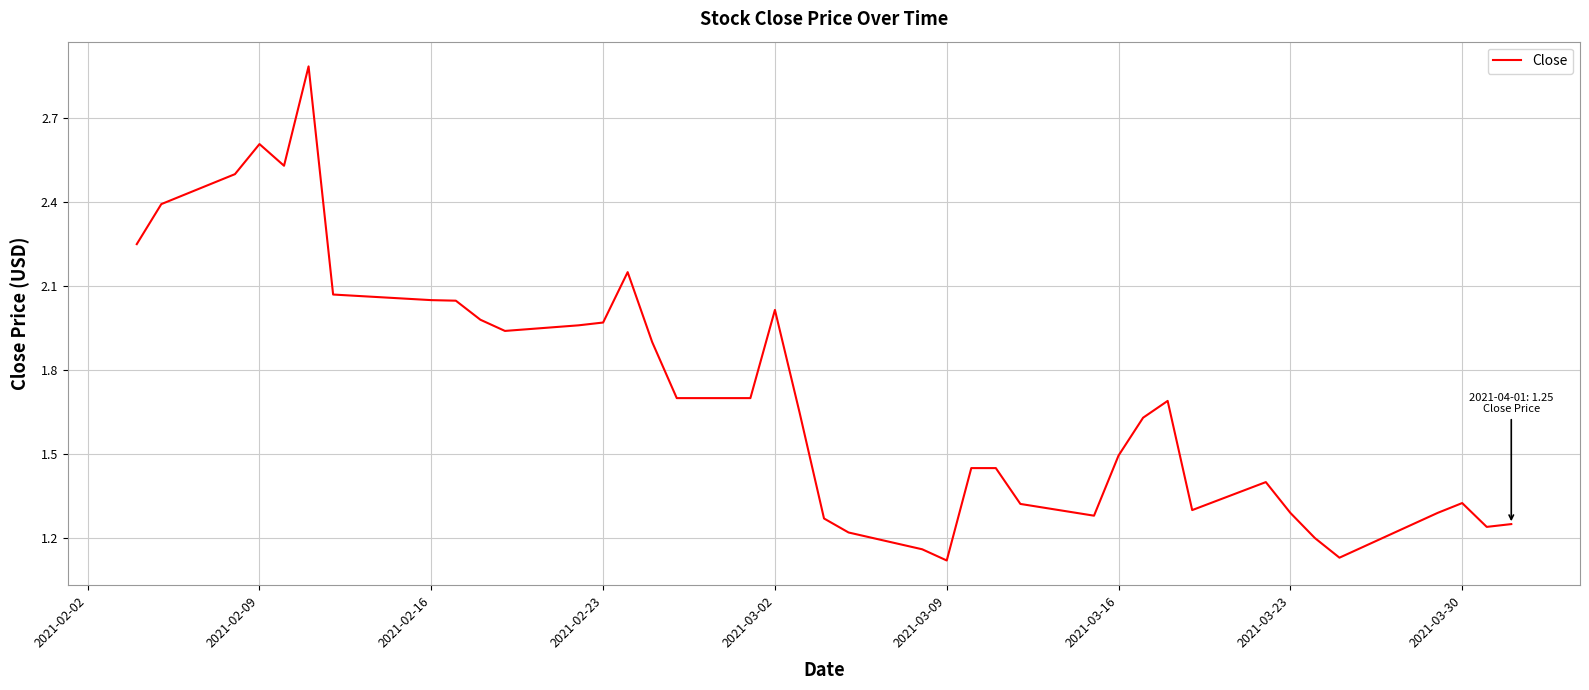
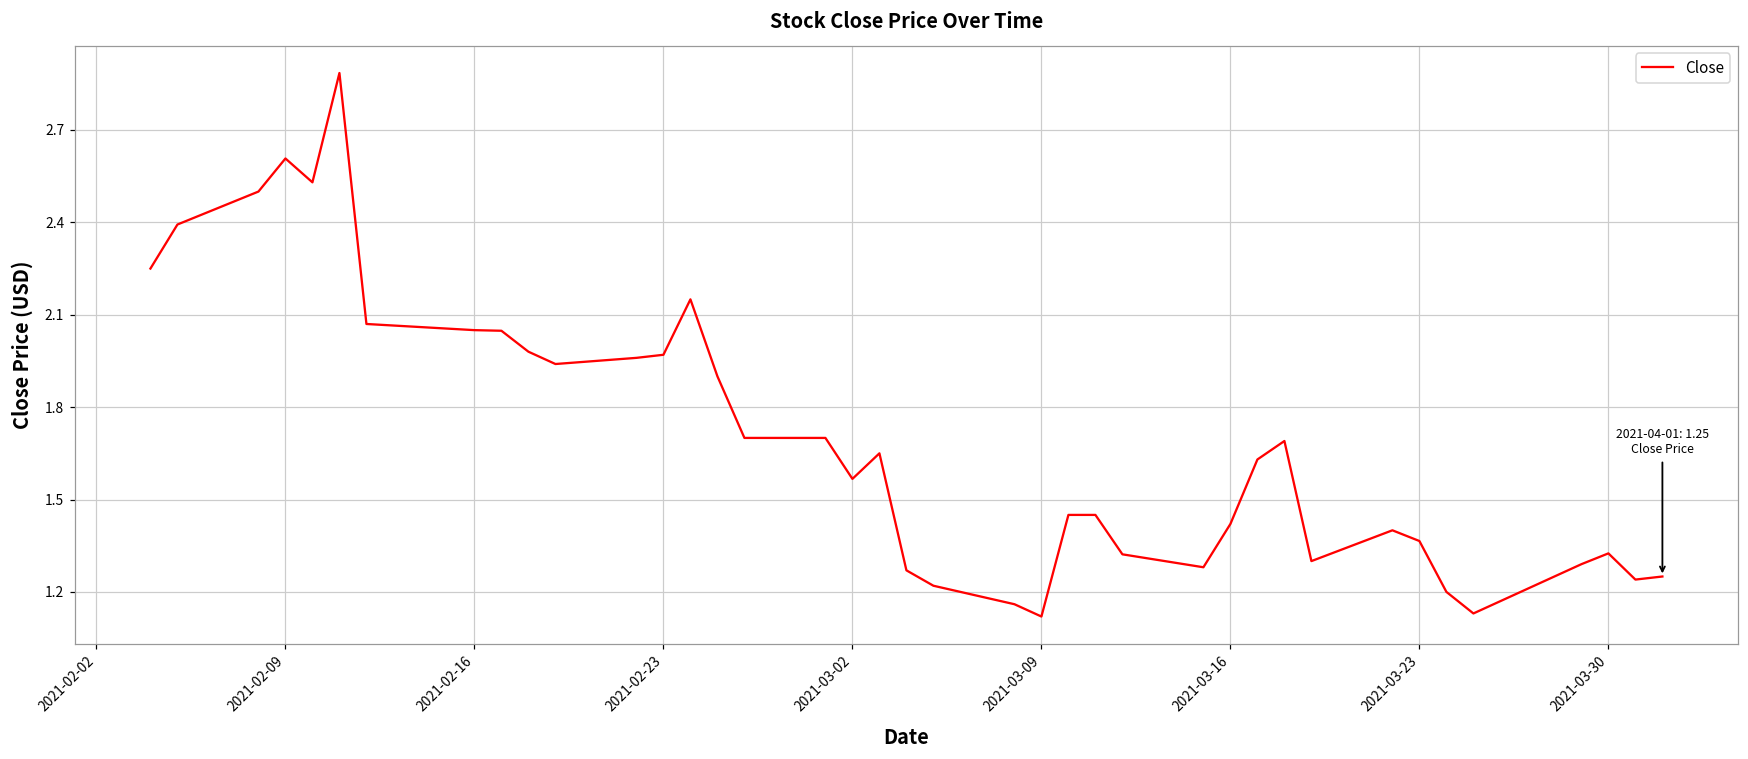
  {
    "2021-02-09": 2.61,
    "2021-02-16": 2.05,
    "2021-02-23": 1.97,
-   "2021-03-02": 2.01,
+   "2021-03-02": 1.57,
    "2021-03-09": 1.12,
-   "2021-03-16": 1.50,
-   "2021-03-23": 1.29,
+   "2021-03-16": 1.42,
+   "2021-03-23": 1.37,
    "2021-03-30": 1.33
  }
